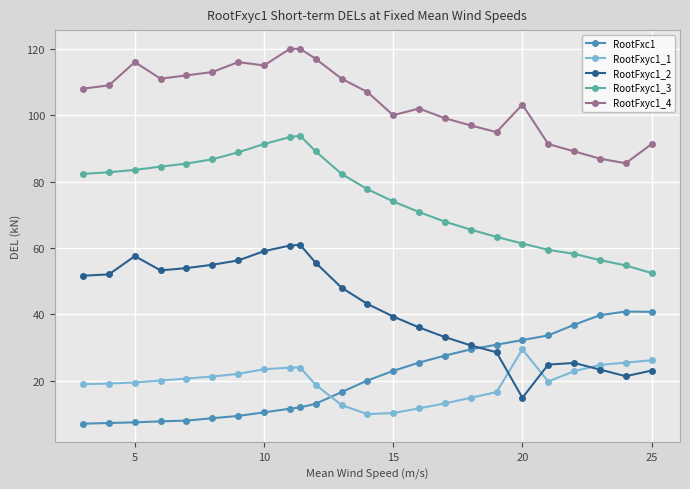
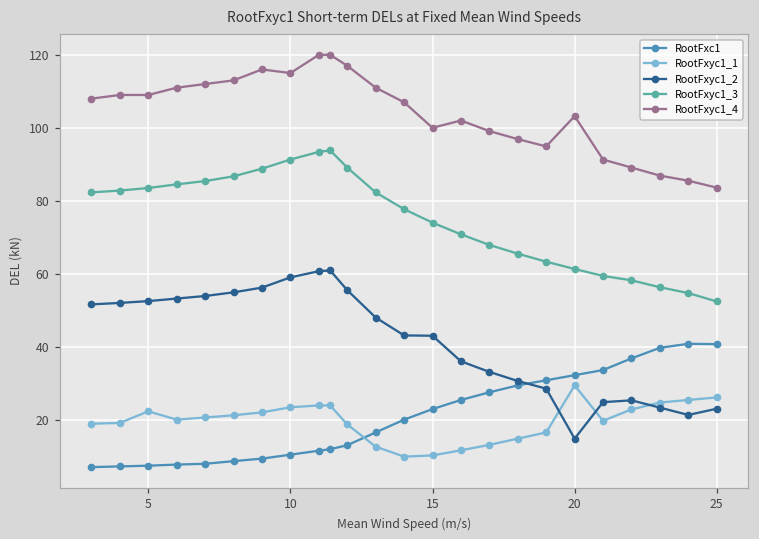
  {
    "RootFxyc1_1": {
-     "5": 19,
+     "5": 22,
      "10": 23,
      "15": 10,
      "20": 29,
      "25": 26
    },
    "RootFxyc1_2": {
-     "5": 58,
+     "5": 53,
      "10": 59,
-     "15": 39,
+     "15": 43,
      "20": 15,
      "25": 23
    },
    "RootFxyc1_4": {
-     "5": 116,
+     "5": 109,
      "10": 115,
      "15": 100,
      "20": 103,
-     "25": 91
+     "25": 84
    }
  }
